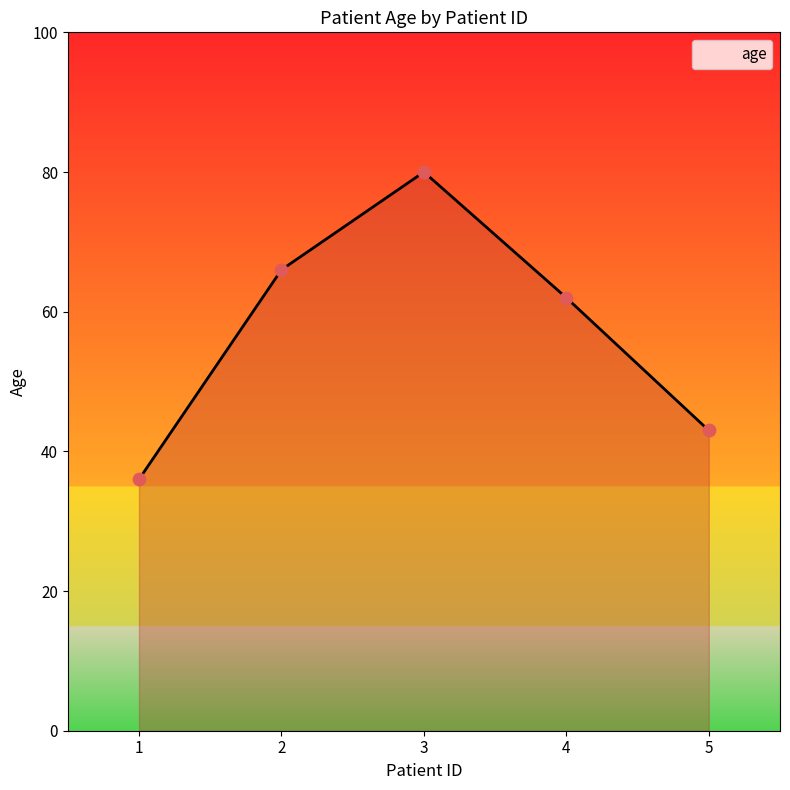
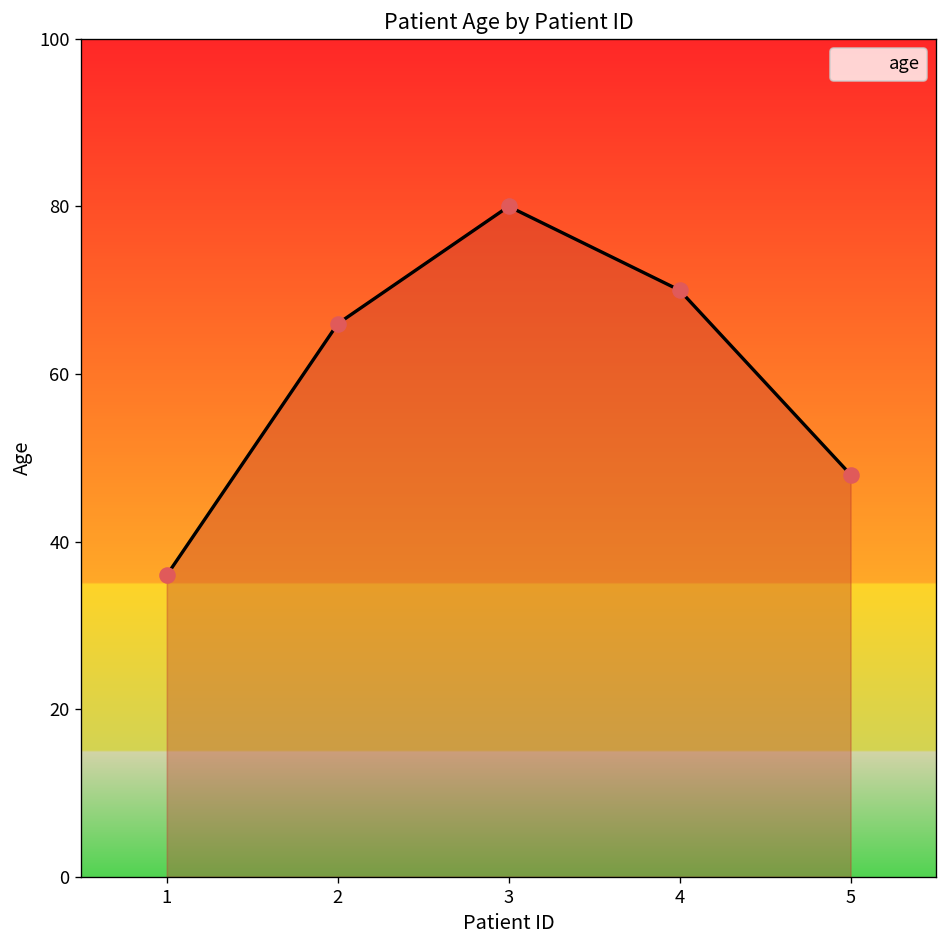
  {
    "1": 36,
    "2": 66,
    "3": 80,
-   "4": 62,
-   "5": 43
+   "4": 70,
+   "5": 48
  }
